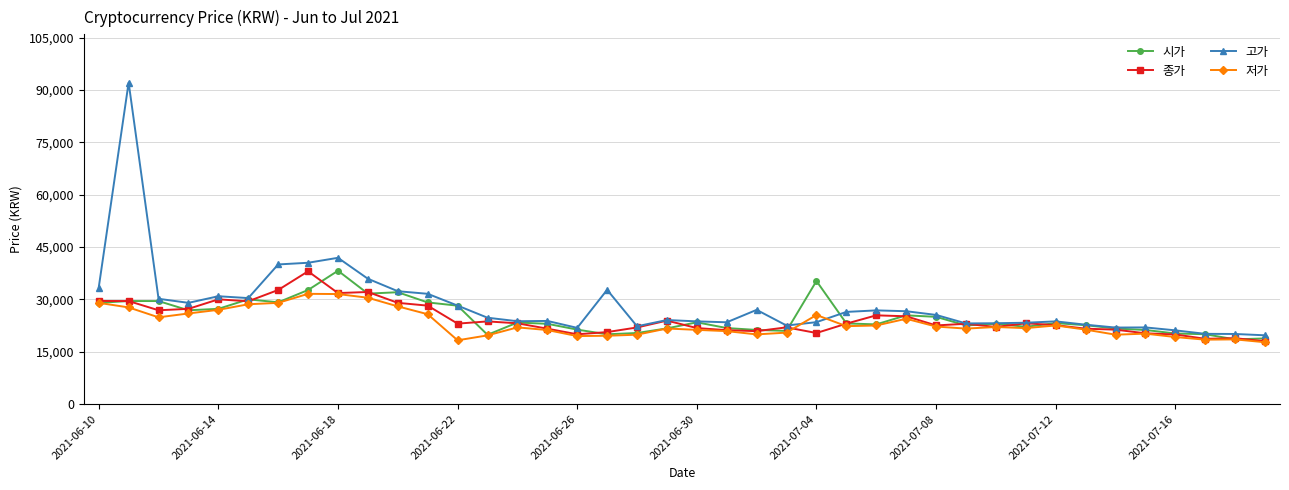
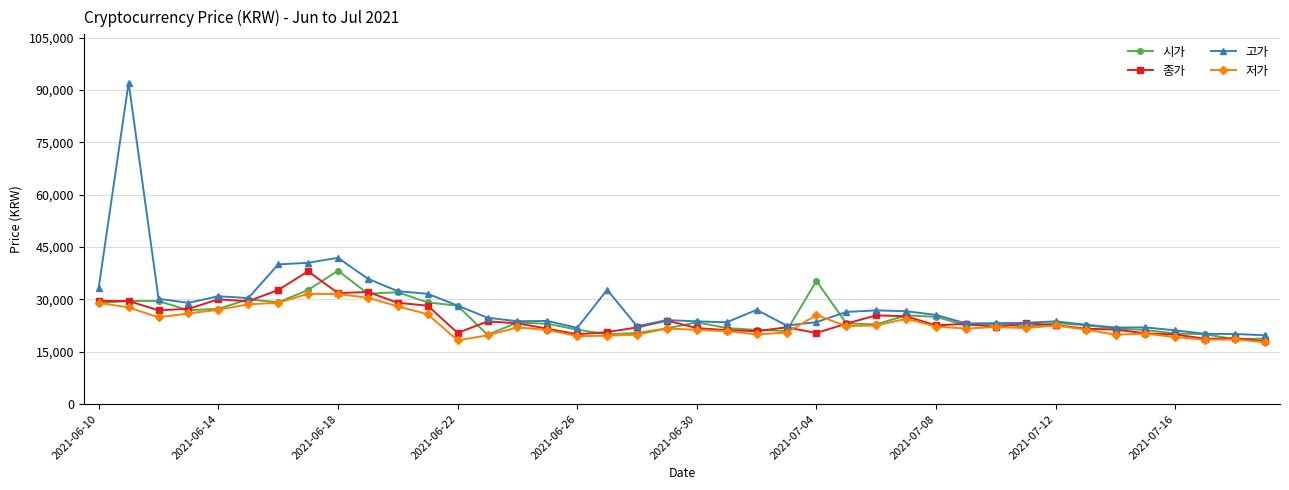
  {
    "시가": {
      "2021-06-18": "38,000",
      "2021-07-04": "35,000"
    },
    "종가": {
      "2021-06-14": "30,000",
-     "2021-06-22": "23,000",
+     "2021-06-22": "20,000",
      "2021-07-04": "20,000"
    },
    "고가": {
      "2021-06-10": "33,000",
      "2021-06-14": "31,000",
      "2021-06-18": "42,000",
      "2021-07-04": "23,000",
      "2021-07-16": "21,000"
    },
    "저가": {
      "2021-06-22": "18,000",
      "2021-07-04": "26,000",
      "2021-07-16": "19,000"
    }
  }
